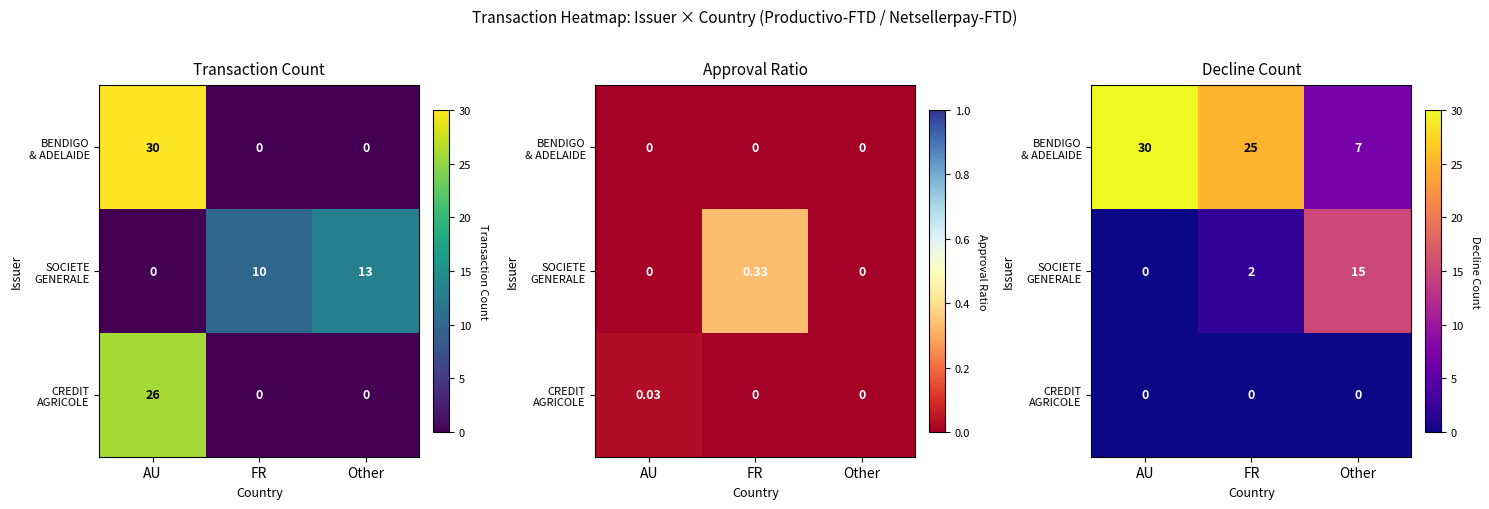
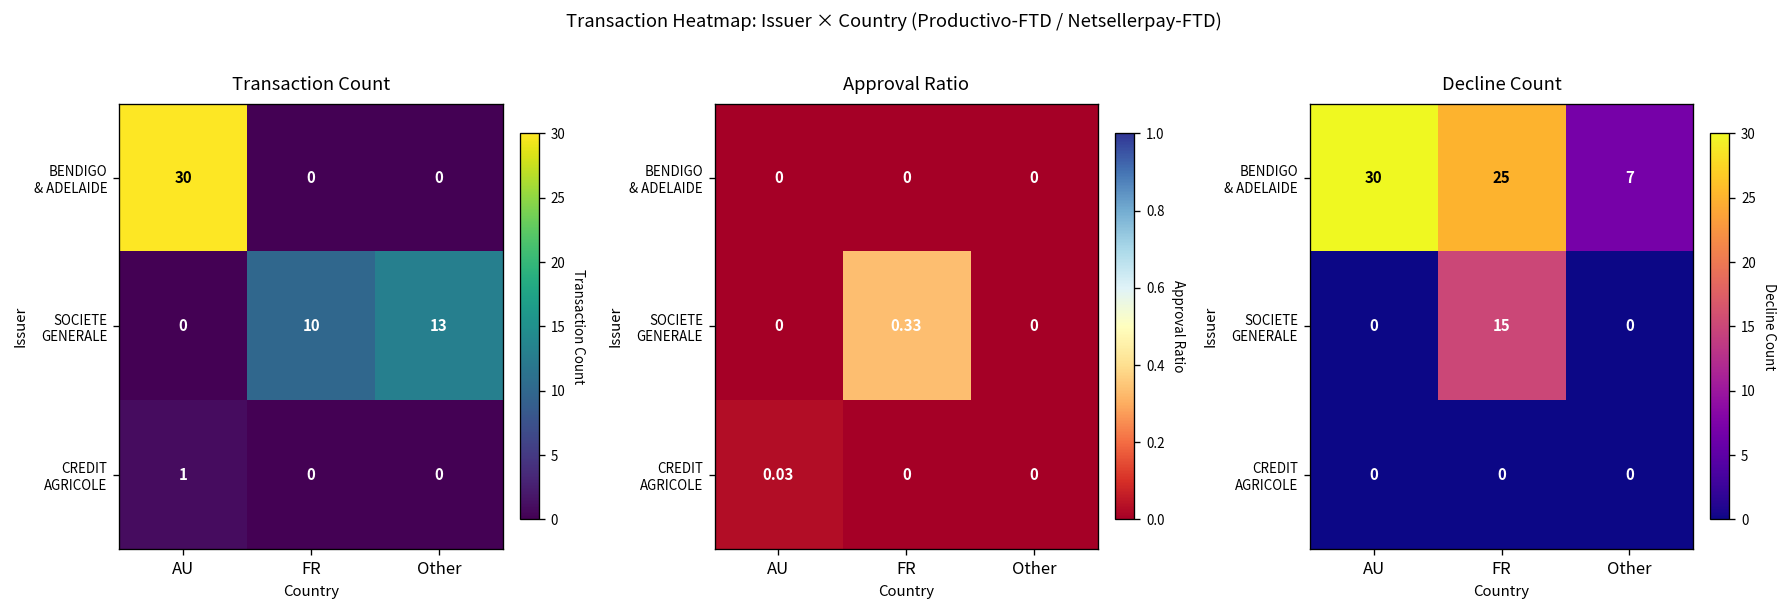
  {
    "Transaction Count": {
      "BENDIGO & ADELAIDE": {
        "AU": 30,
        "FR": 0,
        "Other": 0
      },
      "SOCIETE GENERALE": {
        "AU": 0,
        "FR": 10,
        "Other": 13
      },
      "CREDIT AGRICOLE": {
-       "AU": 26,
+       "AU": 1,
        "FR": 0,
        "Other": 0
      }
    },
    "Approval Ratio": {
      "BENDIGO & ADELAIDE": {
        "AU": 0,
        "FR": 0,
        "Other": 0
      },
      "SOCIETE GENERALE": {
        "AU": 0,
        "FR": 0.33,
        "Other": 0
      },
      "CREDIT AGRICOLE": {
        "AU": 0.03,
        "FR": 0,
        "Other": 0
      }
    },
    "Decline Count": {
      "BENDIGO & ADELAIDE": {
        "AU": 30,
        "FR": 25,
        "Other": 7
      },
      "SOCIETE GENERALE": {
        "AU": 0,
-       "FR": 2,
-       "Other": 15
+       "FR": 15,
+       "Other": 0
      },
      "CREDIT AGRICOLE": {
        "AU": 0,
        "FR": 0,
        "Other": 0
      }
    }
  }
